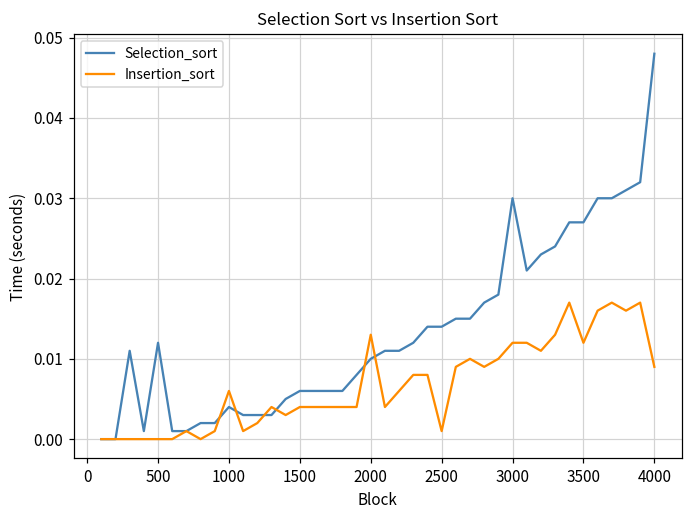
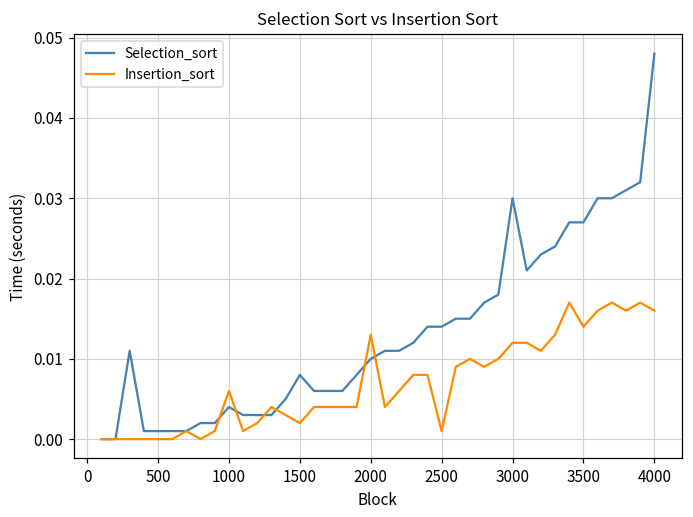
  {
    "Selection_sort": {
-     "500": 0.012,
+     "500": 0.001,
      "1000": 0.004,
-     "1500": 0.006,
+     "1500": 0.008,
      "2000": 0.010,
      "2500": 0.014,
      "3000": 0.030,
      "3500": 0.027,
      "4000": 0.048
    },
    "Insertion_sort": {
      "500": 0.000,
      "1000": 0.006,
-     "1500": 0.004,
+     "1500": 0.002,
      "2000": 0.013,
      "2500": 0.001,
      "3000": 0.012,
-     "3500": 0.012,
-     "4000": 0.009
+     "3500": 0.014,
+     "4000": 0.016
    }
  }
